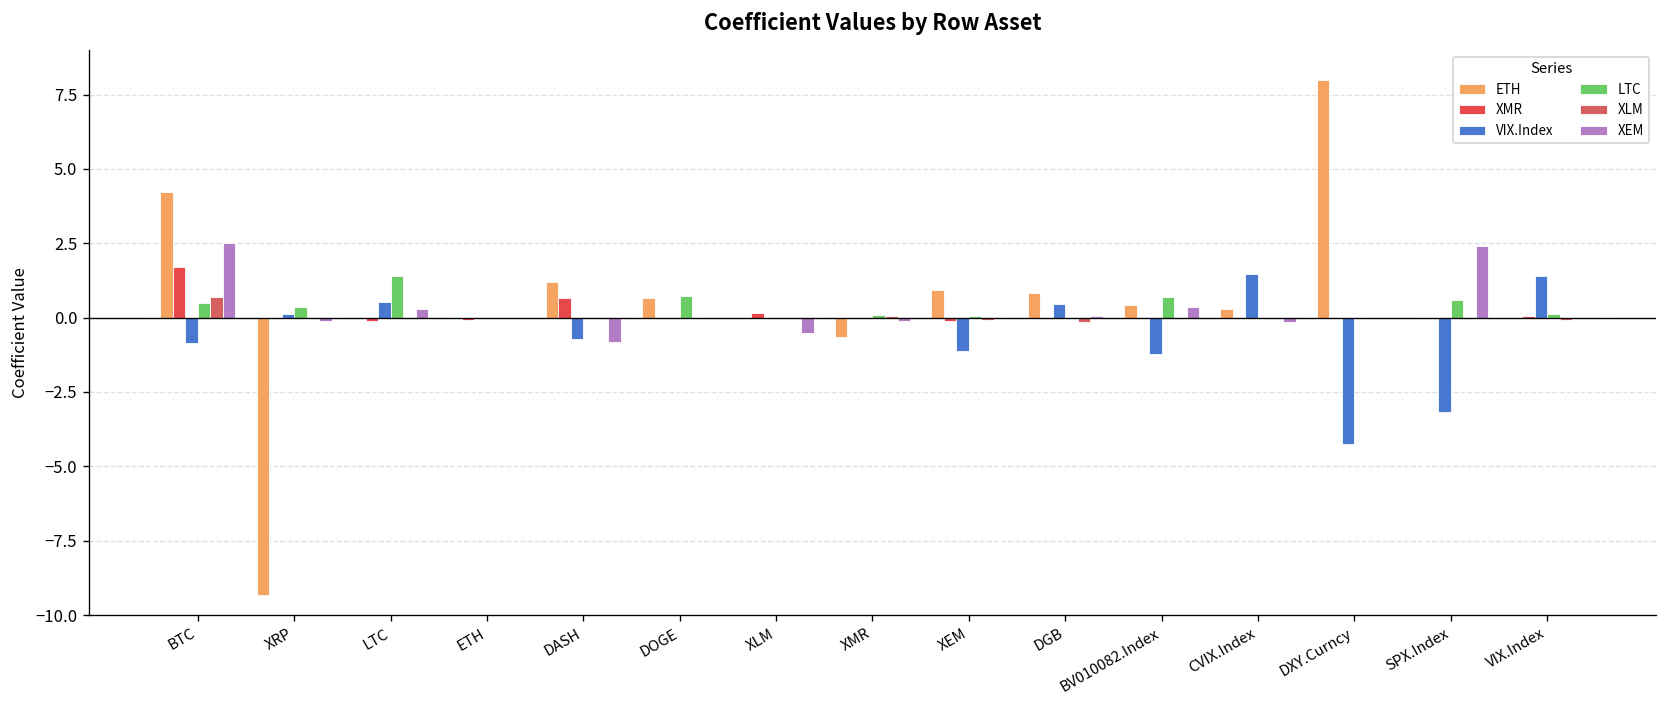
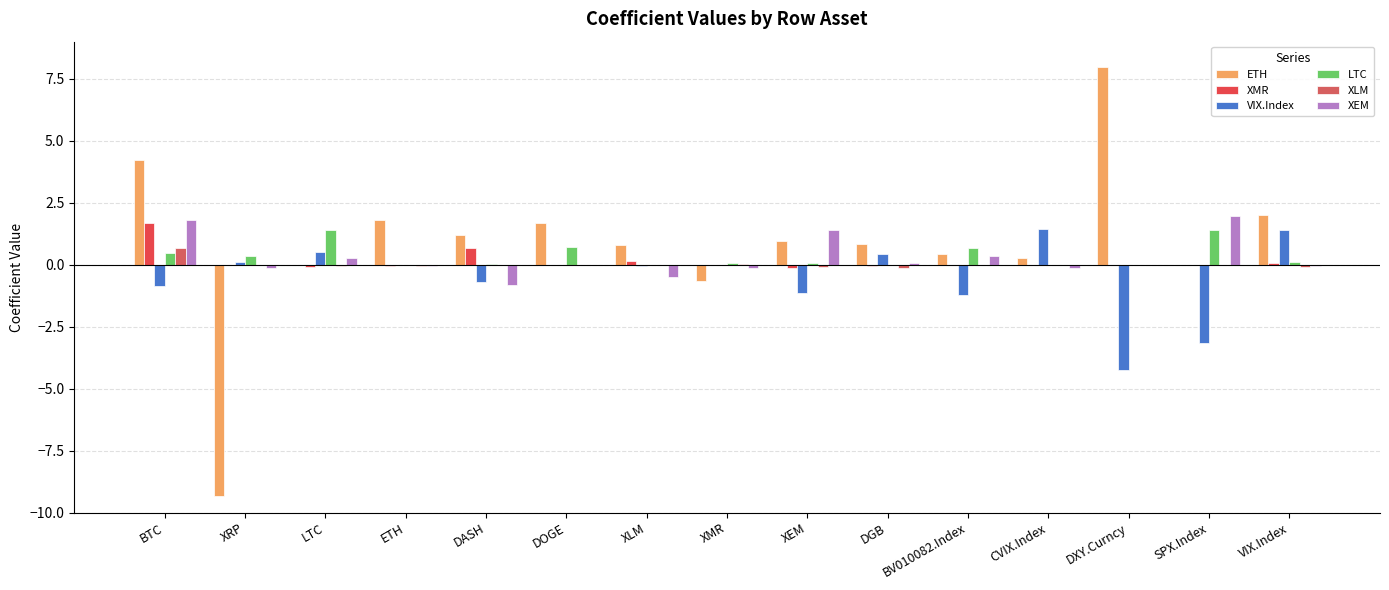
  {
    "ETH": {
      "BTC": 4.2,
      "XRP": -9.3,
      "LTC": 0.0,
-     "ETH": 0.0,
+     "ETH": 1.8,
      "DASH": 1.2,
-     "DOGE": 0.7,
-     "XLM": 0.0,
+     "DOGE": 1.7,
+     "XLM": 0.8,
      "XMR": -0.7,
      "XEM": 0.9,
      "DGB": 0.8,
      "BV010082.Index": 0.4,
      "CVIX.Index": 0.3,
      "DXY.Curncy": 8.0,
      "SPX.Index": 0.0,
-     "VIX.Index": 0
+     "VIX.Index": 2
    },
    "VIX.Index": {
      "BTC": -0.9,
      "XRP": 0.1,
      "LTC": 0.5,
      "DASH": -0.7,
      "DOGE": 0.0,
      "XEM": -1.1,
      "DGB": 0.5,
      "BV010082.Index": -1.2,
      "CVIX.Index": 1.5,
      "DXY.Curncy": -4.2,
      "SPX.Index": -3.2,
      "VIX.Index": 1.4
    },
    "LTC": {
      "BTC": 0.5,
      "XRP": 0.4,
      "LTC": 1.4,
      "DOGE": 0.7,
      "XLM": 0.0,
      "BV010082.Index": 0.7,
      "CVIX.Index": 0.0,
      "DXY.Curncy": 0.0,
-     "SPX.Index": 0.6,
+     "SPX.Index": 1.4,
      "VIX.Index": 0.1
    },
    "XEM": {
-     "BTC": 2.5,
+     "BTC": 1.8,
      "XRP": -0.1,
      "LTC": 0.3,
      "DASH": -0.8,
      "DOGE": 0.0,
      "XLM": -0.5,
      "XMR": -0.1,
-     "XEM": 0.0,
+     "XEM": 1.4,
      "BV010082.Index": 0.4,
      "CVIX.Index": -0.1,
      "DXY.Curncy": 0.0,
-     "SPX.Index": 2.4
+     "SPX.Index": 2.0
    }
  }
